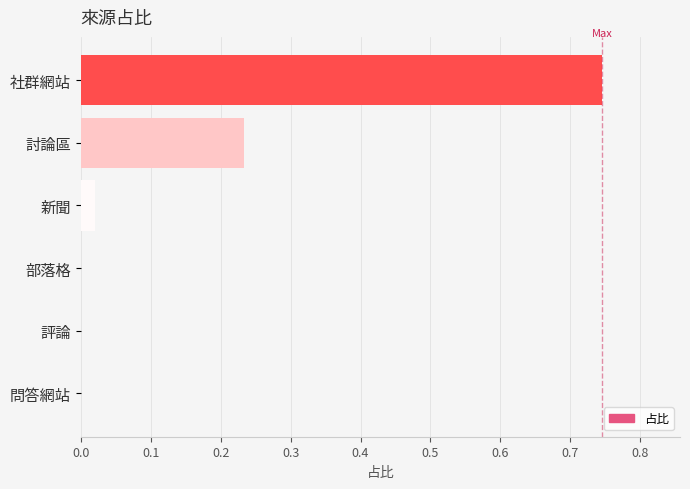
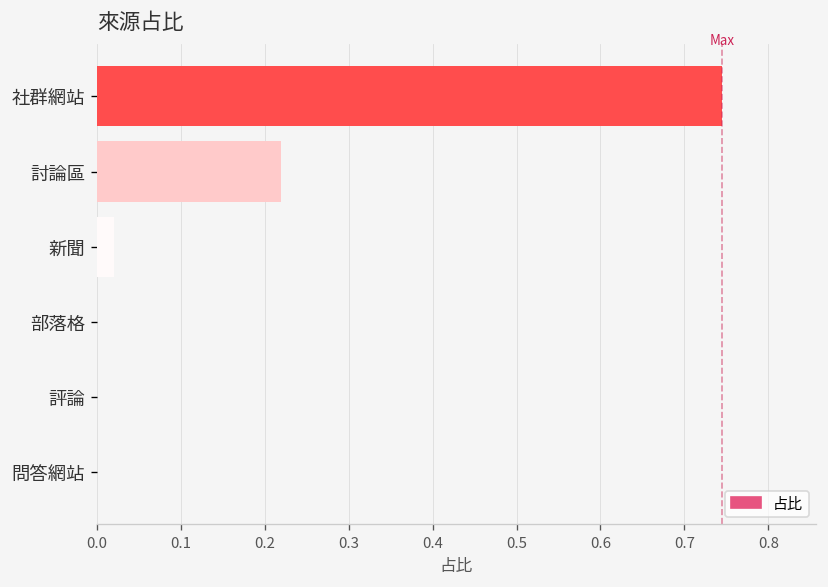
  {
    "社群網站": 0.75,
-   "討論區": 0.23,
+   "討論區": 0.22,
    "新聞": 0.02,
    "部落格": 0.00,
    "評論": 0.00,
    "問答網站": 0.00
  }
